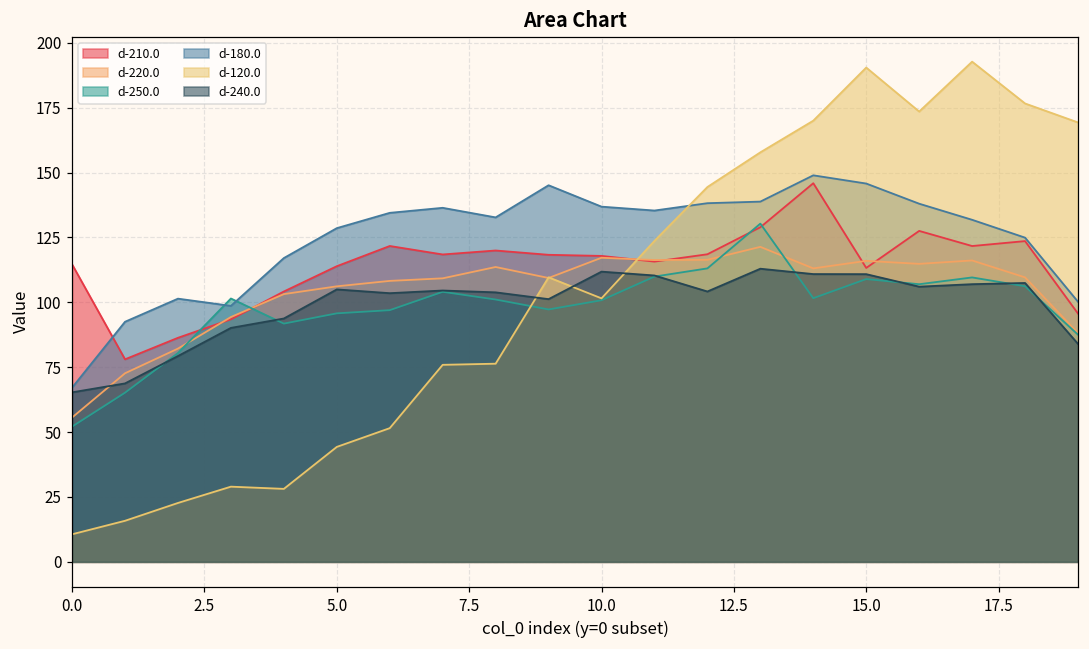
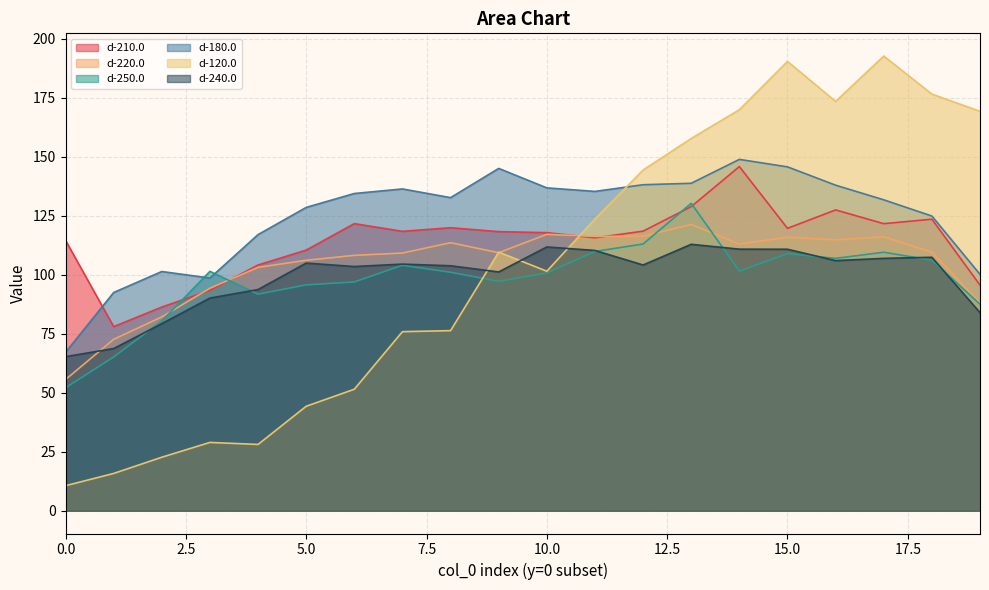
  {
    "d-210.0": {
      "0.0": 115,
-     "5.0": 114,
-     "15.0": 113
+     "5.0": 110,
+     "15.0": 120
    },
    "d-240.0": {
      "0.0": 65,
      "5.0": 105,
      "10.0": 112,
      "15.0": 111
    }
  }
